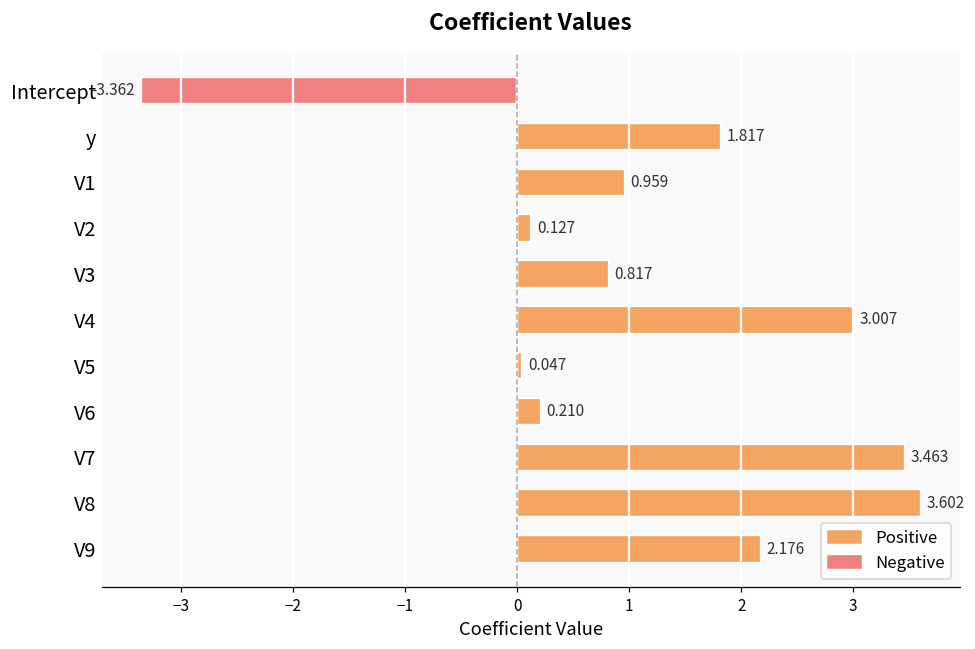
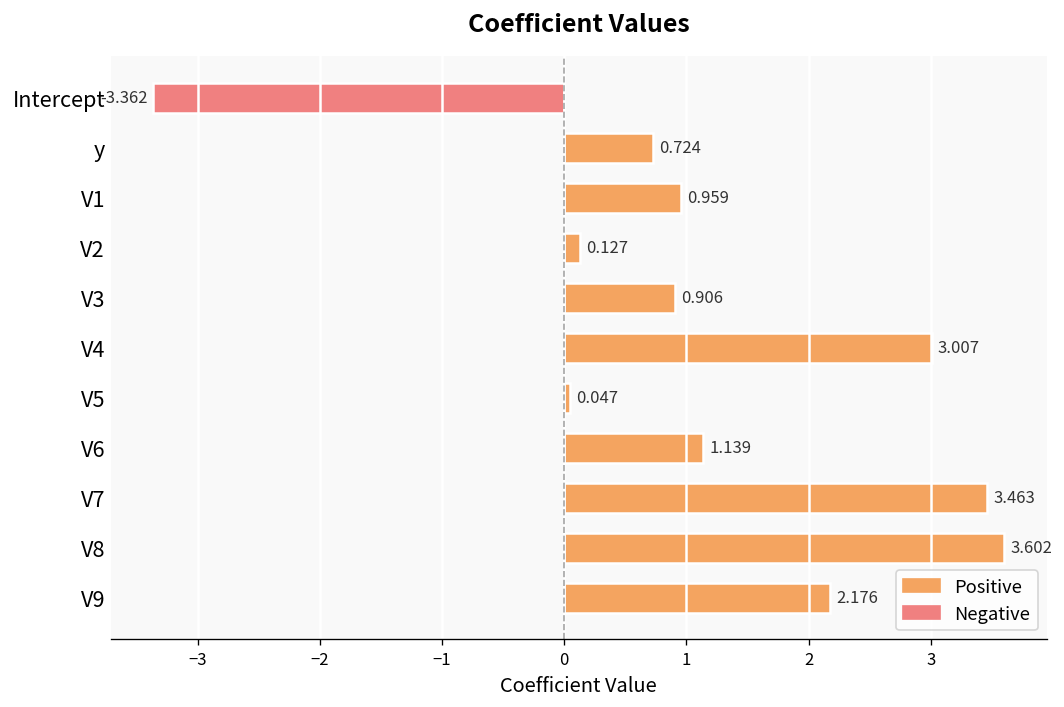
  {
    "Intercept": -3.362,
-   "y": 1.817,
+   "y": 0.724,
    "V1": 0.959,
    "V2": 0.127,
-   "V3": 0.817,
+   "V3": 0.906,
    "V4": 3.007,
    "V5": 0.047,
-   "V6": 0.210,
+   "V6": 1.139,
    "V7": 3.463,
    "V8": 3.602,
    "V9": 2.176
  }
